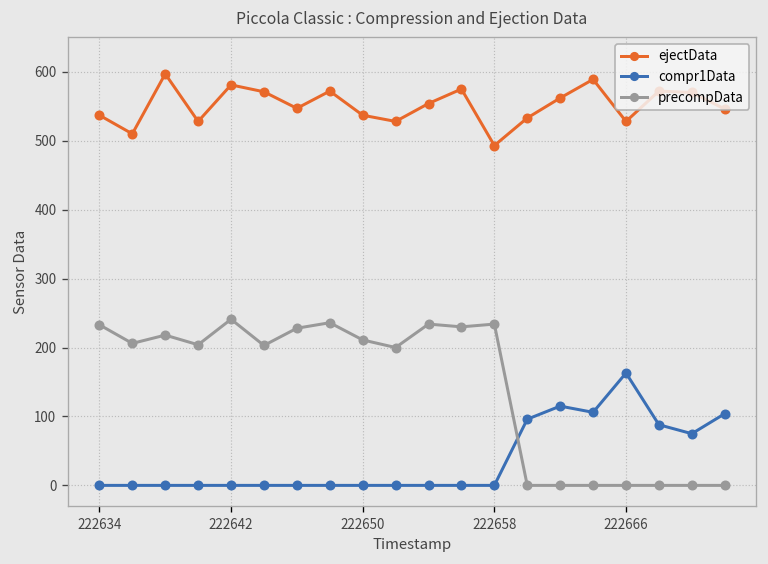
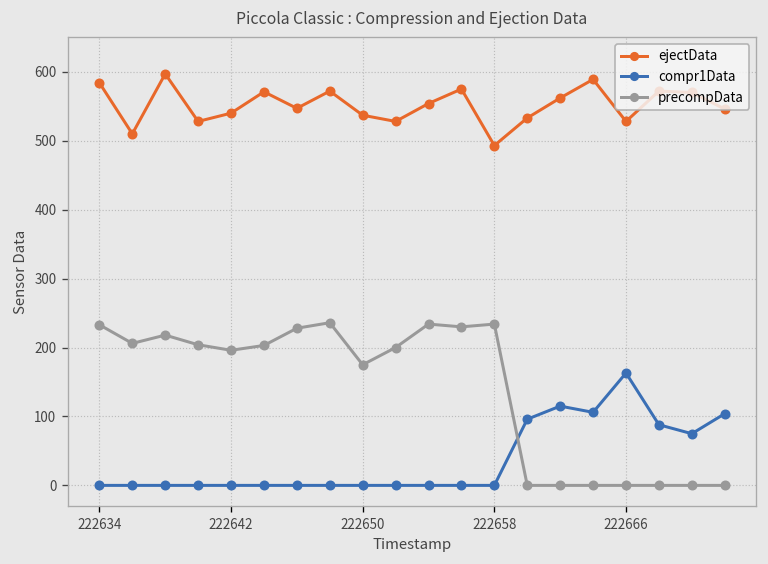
  {
    "ejectData": {
-     "222634": 540,
-     "222642": 580,
+     "222634": 580,
+     "222642": 540,
      "222650": 540,
      "222658": 490,
      "222666": 530
    },
    "compr1Data": {
      "222634": 0,
      "222642": 0,
      "222650": 0,
      "222658": 0,
      "222666": 160
    },
    "precompData": {
      "222634": 230,
-     "222642": 240,
-     "222650": 210,
+     "222642": 200,
+     "222650": 180,
      "222658": 230,
      "222666": 0
    }
  }
